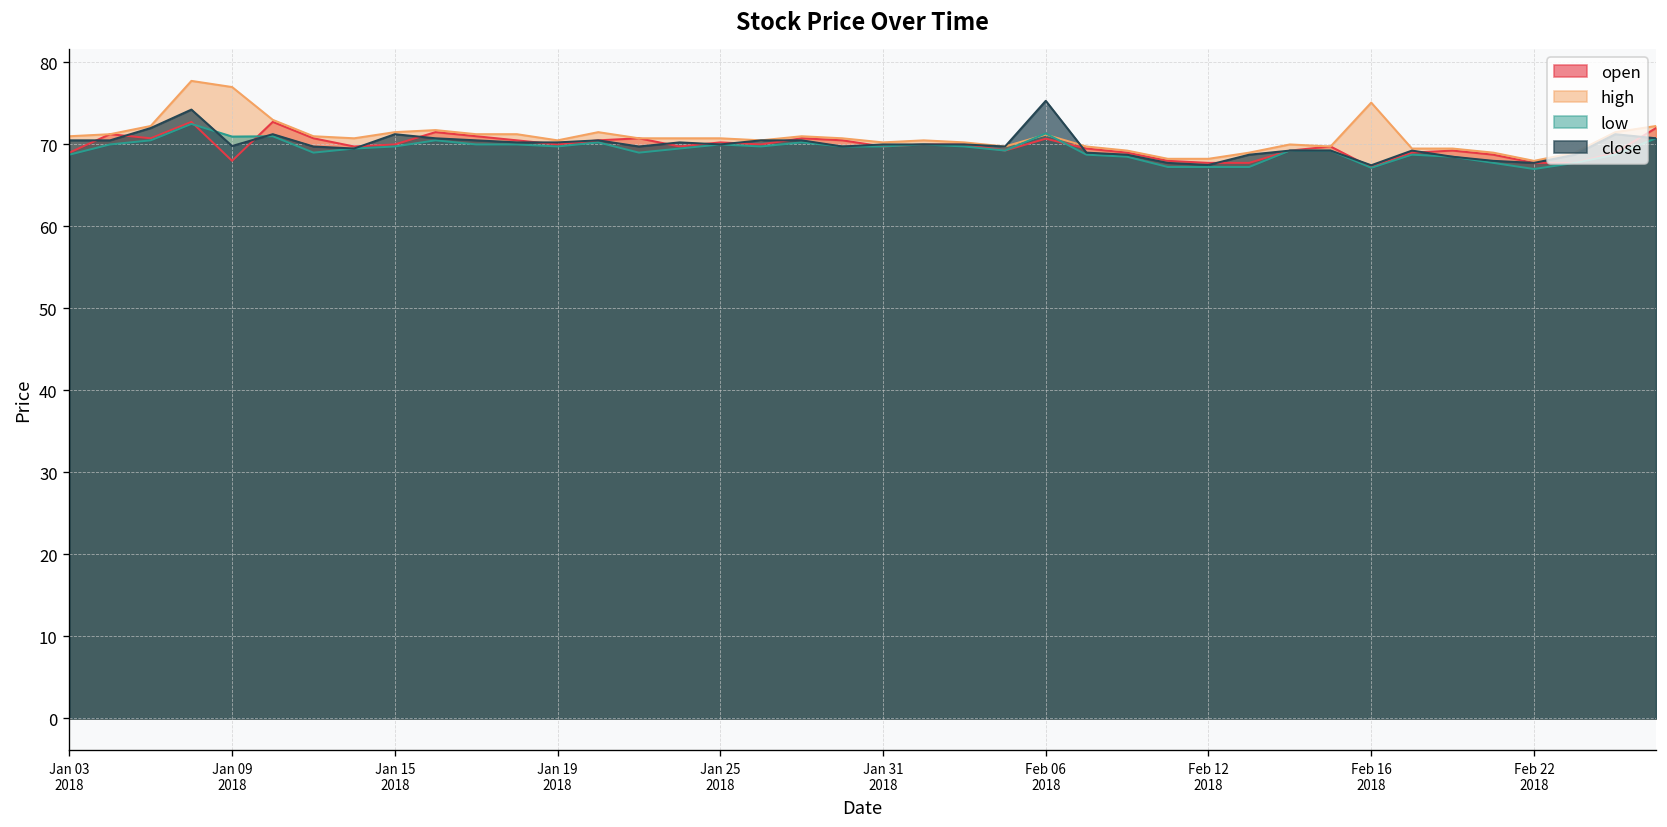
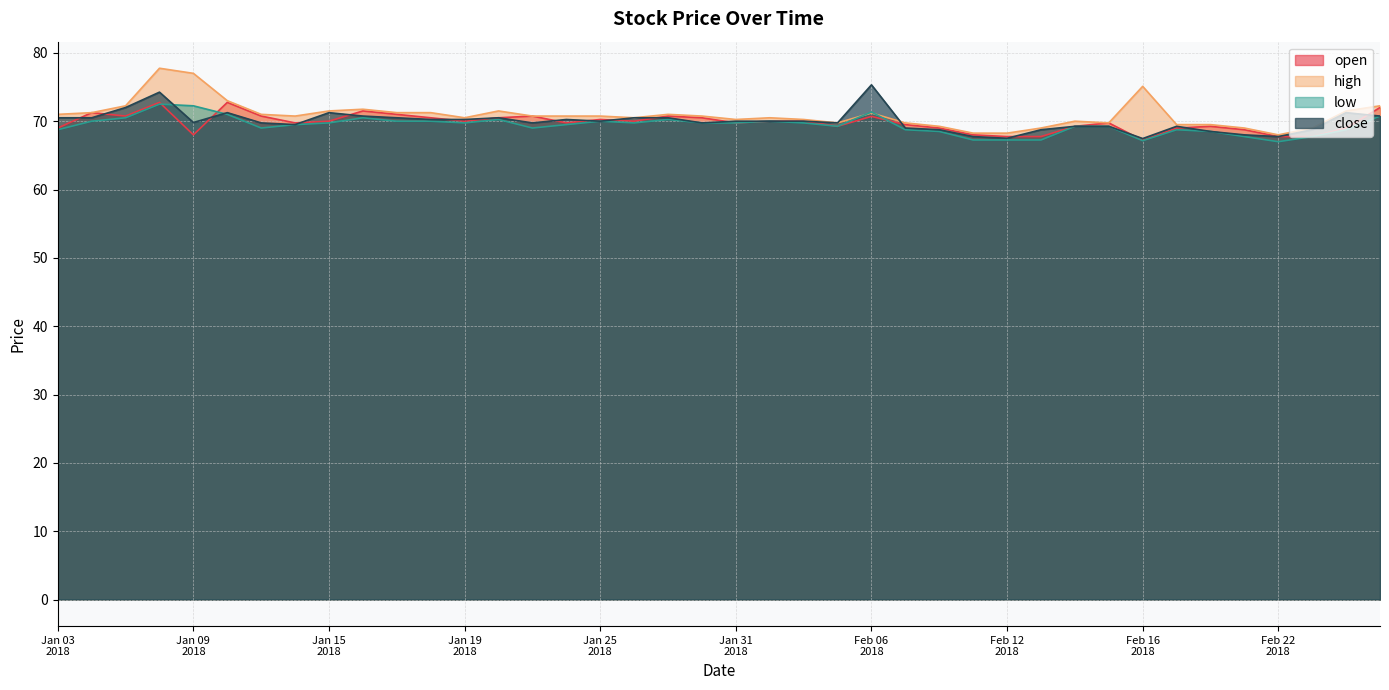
  {
    "open": {
      "Jan 09 2018": 68,
      "Feb 06 2018": 71
    },
    "high": {
      "Jan 03 2018": 71,
      "Jan 09 2018": 77,
      "Jan 25 2018": 71,
      "Feb 12 2018": 68,
      "Feb 16 2018": 75
    },
    "low": {
-     "Jan 09 2018": 71,
+     "Jan 09 2018": 72,
      "Feb 22 2018": 67
    },
    "close": {
      "Jan 03 2018": 71,
      "Jan 09 2018": 70,
      "Feb 06 2018": 75
    }
  }
